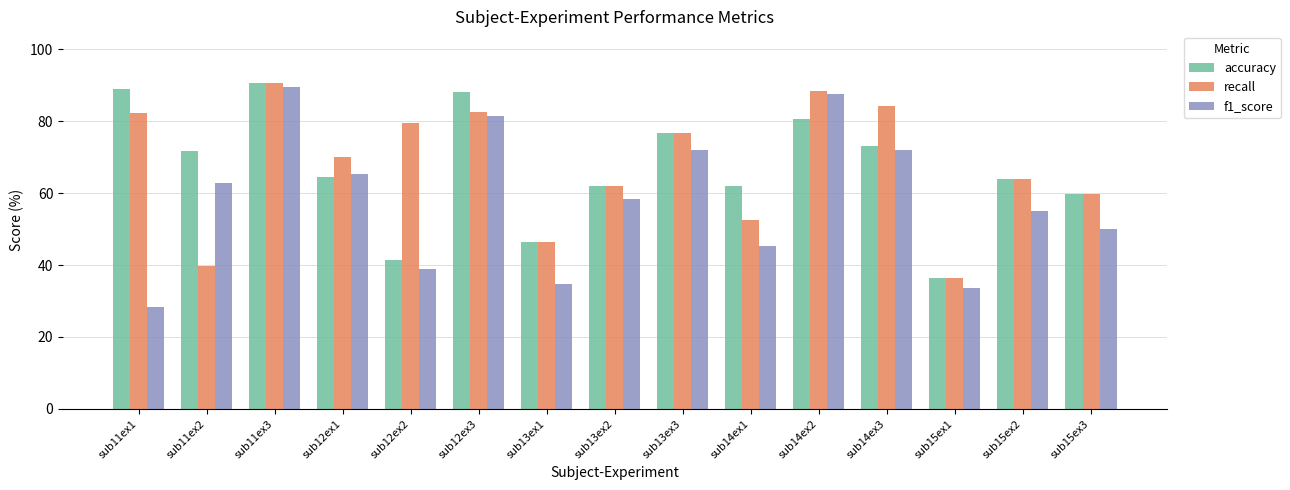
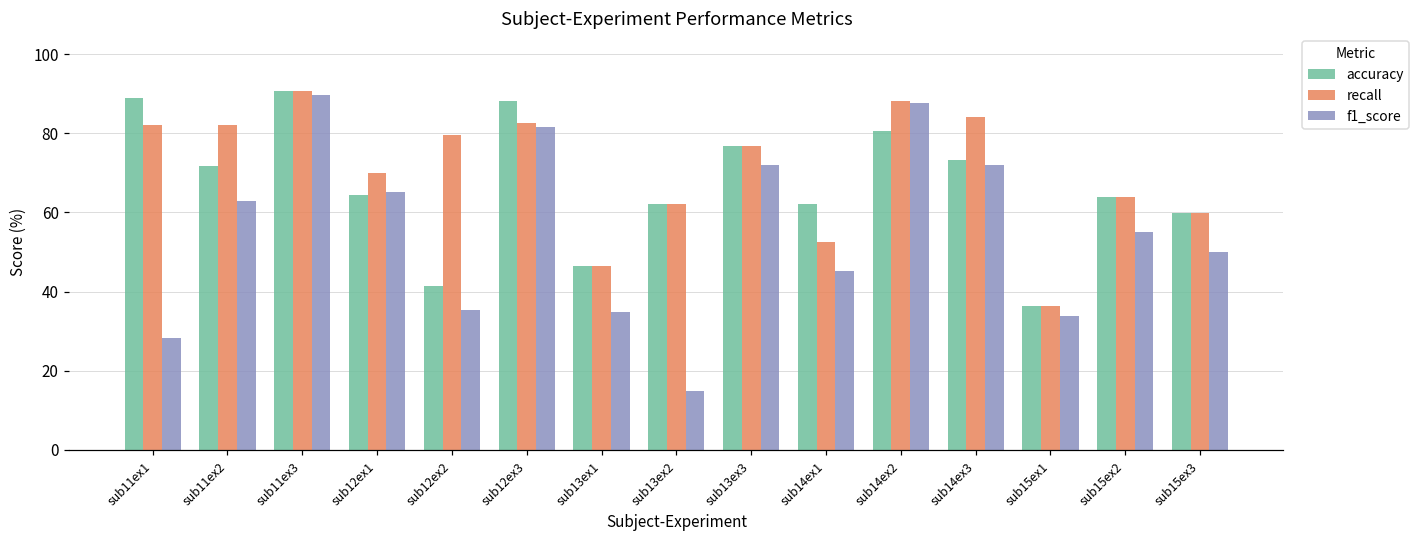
  {
    "accuracy": {
      "sub11ex1": 89,
      "sub11ex2": 72,
      "sub11ex3": 91,
      "sub12ex1": 64,
      "sub12ex2": 41,
      "sub12ex3": 88,
      "sub13ex1": 47,
      "sub13ex2": 62,
      "sub13ex3": 77,
      "sub14ex1": 62,
      "sub14ex2": 81,
      "sub14ex3": 73,
      "sub15ex1": 36,
      "sub15ex2": 64,
      "sub15ex3": 60
    },
    "recall": {
      "sub11ex1": 82,
-     "sub11ex2": 40,
+     "sub11ex2": 82,
      "sub11ex3": 91,
      "sub12ex1": 70,
      "sub12ex2": 80,
      "sub12ex3": 83,
      "sub13ex1": 47,
      "sub13ex2": 62,
      "sub13ex3": 77,
      "sub14ex1": 52,
      "sub14ex2": 88,
      "sub14ex3": 84,
      "sub15ex1": 36,
      "sub15ex2": 64,
      "sub15ex3": 60
    },
    "f1_score": {
      "sub11ex1": 28,
      "sub11ex2": 63,
      "sub11ex3": 90,
      "sub12ex1": 65,
-     "sub12ex2": 39,
+     "sub12ex2": 35,
      "sub12ex3": 82,
      "sub13ex1": 35,
-     "sub13ex2": 58,
+     "sub13ex2": 15,
      "sub13ex3": 72,
      "sub14ex1": 45,
      "sub14ex2": 88,
      "sub14ex3": 72,
      "sub15ex1": 34,
      "sub15ex2": 55,
      "sub15ex3": 50
    }
  }
